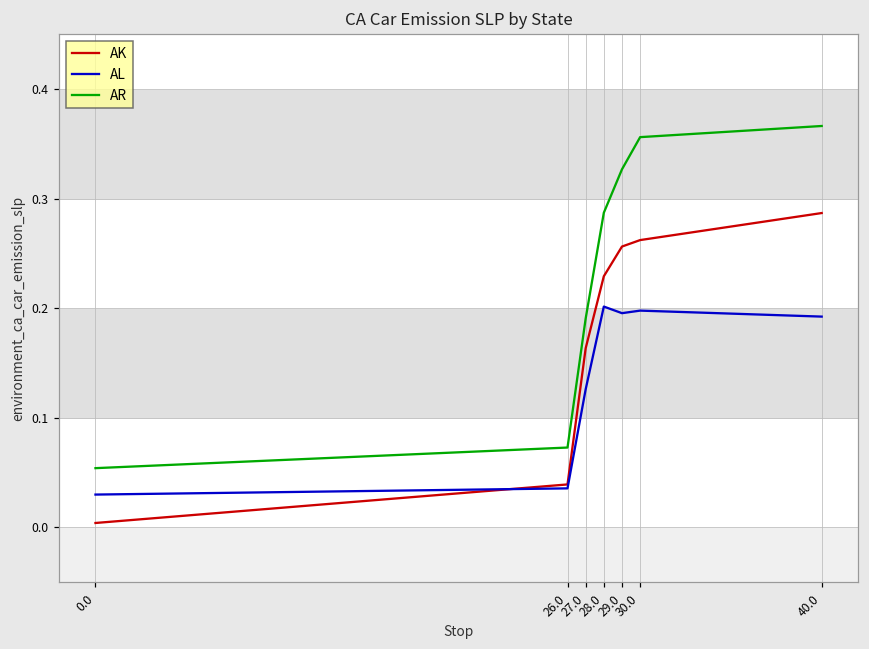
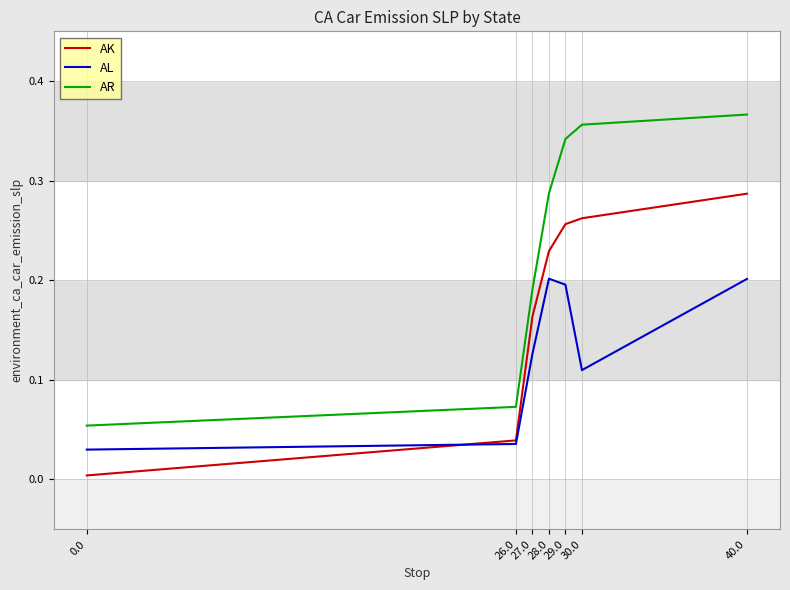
  {
    "AK": {
      "0.0": 0.00,
      "26.0": 0.04,
      "27.0": 0.16,
      "28.0": 0.23,
      "29.0": 0.26,
      "30.0": 0.26,
      "40.0": 0.29
    },
    "AL": {
      "0.0": 0.03,
      "26.0": 0.04,
      "27.0": 0.13,
      "28.0": 0.20,
      "29.0": 0.20,
-     "30.0": 0.20,
-     "40.0": 0.19
+     "30.0": 0.11,
+     "40.0": 0.20
    },
    "AR": {
      "0.0": 0.05,
      "26.0": 0.07,
      "27.0": 0.19,
      "28.0": 0.29,
-     "29.0": 0.33,
+     "29.0": 0.34,
      "30.0": 0.36,
      "40.0": 0.37
    }
  }
